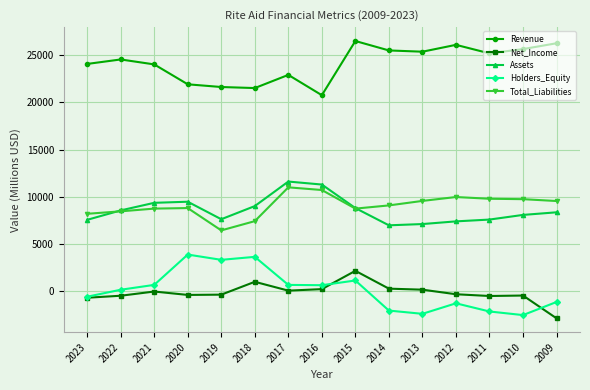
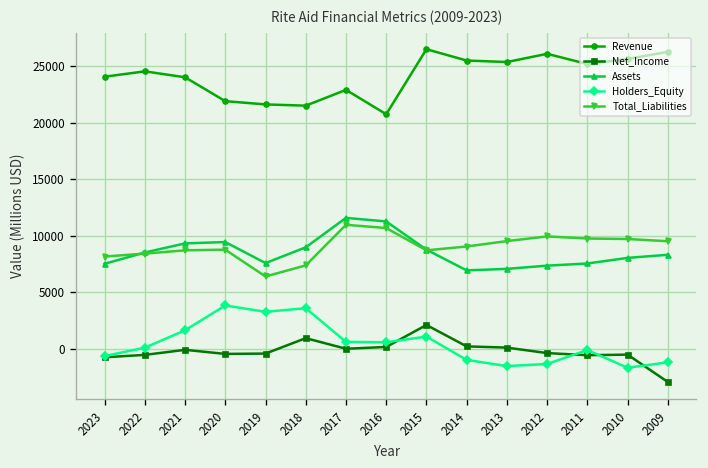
  {
    "Holders_Equity": {
      "2022": 0,
-     "2021": 1000,
+     "2021": 2000,
      "2020": 4000,
      "2019": 3000,
      "2018": 4000,
      "2017": 1000,
      "2016": 1000,
      "2015": 1000,
-     "2014": -2000,
-     "2013": -2500,
+     "2014": -1000,
+     "2013": -1500,
      "2012": -1000,
-     "2011": -2000,
-     "2010": -3000,
+     "2011": 0,
+     "2010": -2000,
      "2009": -1000
    }
  }
